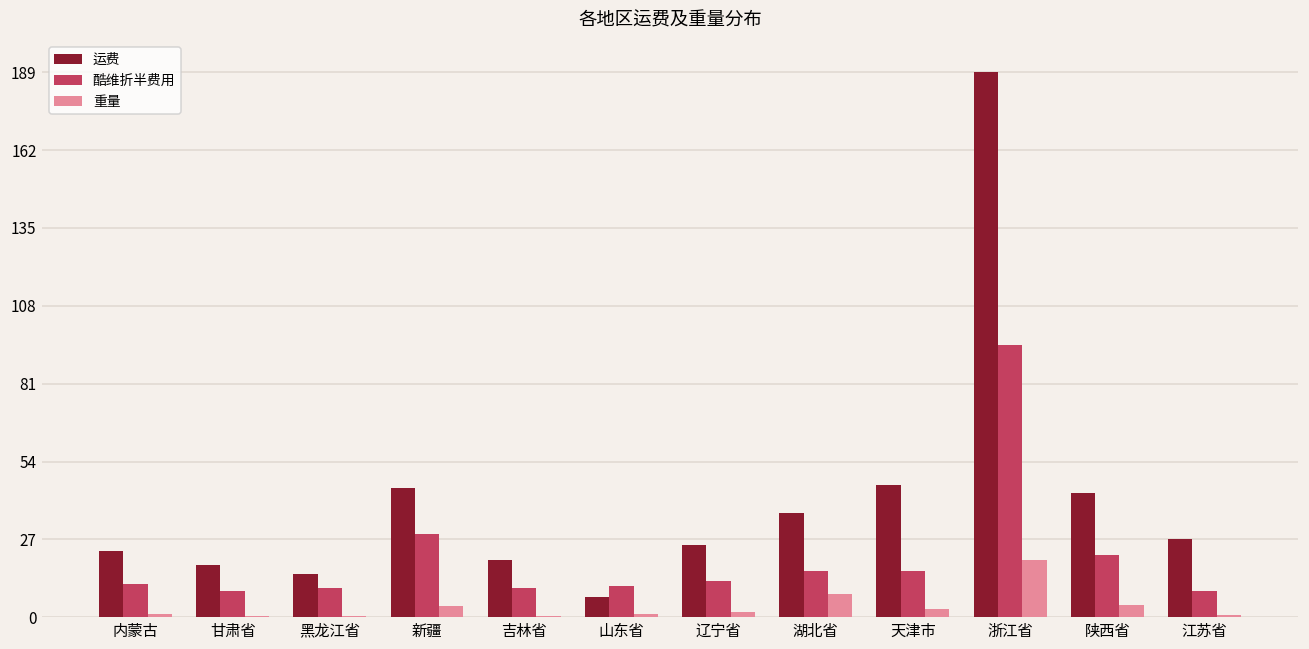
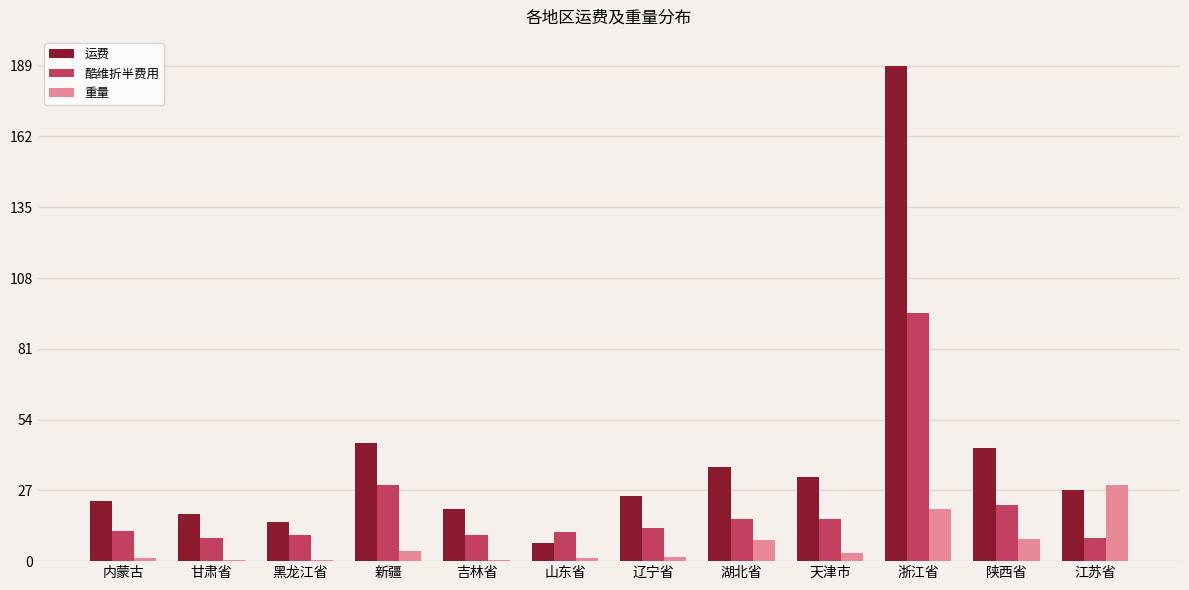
  {
    "运费": {
      "内蒙古": 23,
      "甘肃省": 18,
      "黑龙江省": 15,
      "新疆": 45,
      "吉林省": 20,
      "山东省": 7,
      "辽宁省": 25,
      "湖北省": 36,
-     "天津市": 46,
+     "天津市": 32,
      "浙江省": 189,
      "陕西省": 43,
      "江苏省": 27
    },
    "酷维折半费用": {
      "内蒙古": 12,
      "甘肃省": 9,
      "黑龙江省": 10,
      "新疆": 29,
      "吉林省": 10,
      "山东省": 11,
      "辽宁省": 13,
      "湖北省": 16,
      "天津市": 16,
      "浙江省": 95,
      "陕西省": 22,
      "江苏省": 9
    },
    "重量": {
      "内蒙古": 1,
      "新疆": 4,
      "山东省": 1,
      "辽宁省": 2,
      "湖北省": 8,
      "天津市": 3,
      "浙江省": 20,
-     "陕西省": 4,
-     "江苏省": 1
+     "陕西省": 9,
+     "江苏省": 29
    }
  }
